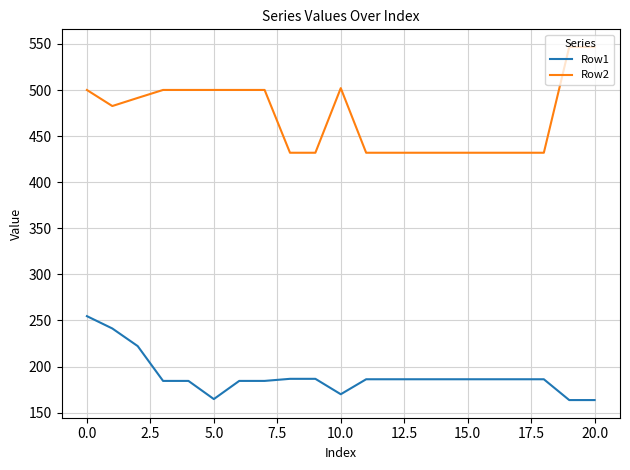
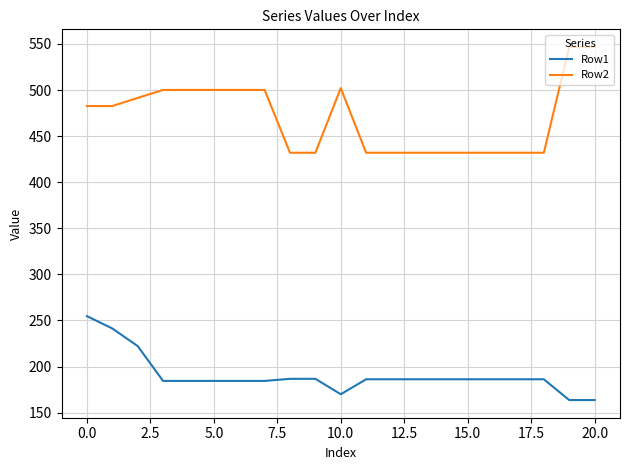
  {
    "Row1": {
      "0.0": 250,
-     "5.0": 160,
+     "5.0": 180,
      "10.0": 170,
      "15.0": 190,
      "20.0": 160
    },
    "Row2": {
-     "0.0": 500,
+     "0.0": 480,
      "5.0": 500,
      "10.0": 500,
      "15.0": 430
    }
  }
